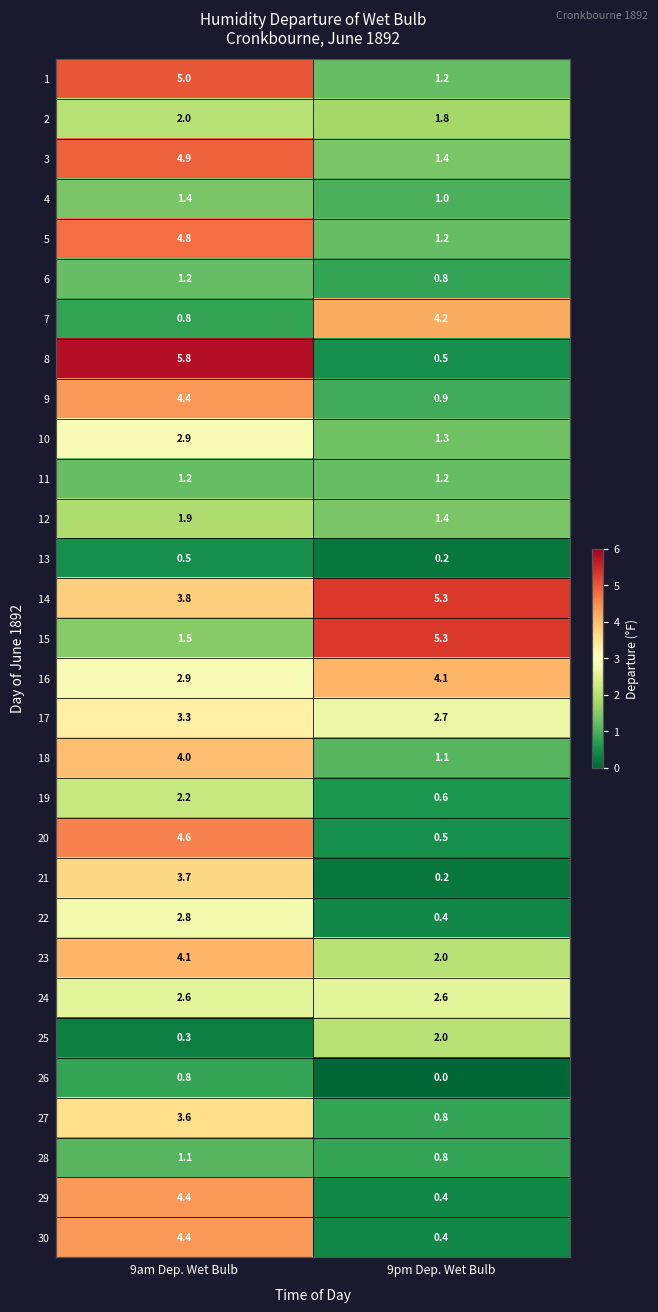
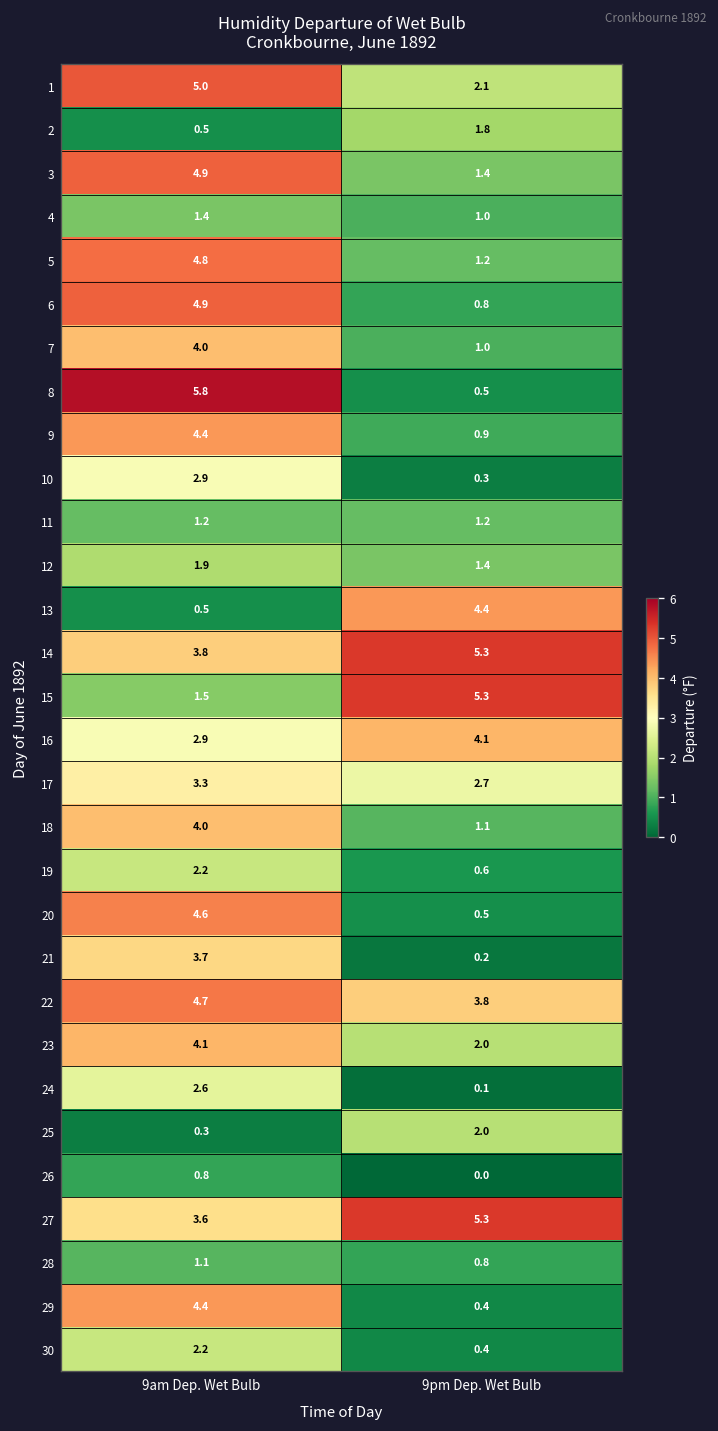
  {
    "1": {
      "9am Dep. Wet Bulb": 5.0,
-     "9pm Dep. Wet Bulb": 1.2
+     "9pm Dep. Wet Bulb": 2.1
    },
    "2": {
-     "9am Dep. Wet Bulb": 2.0,
+     "9am Dep. Wet Bulb": 0.5,
      "9pm Dep. Wet Bulb": 1.8
    },
    "3": {
      "9am Dep. Wet Bulb": 4.9,
      "9pm Dep. Wet Bulb": 1.4
    },
    "4": {
      "9am Dep. Wet Bulb": 1.4,
      "9pm Dep. Wet Bulb": 1.0
    },
    "5": {
      "9am Dep. Wet Bulb": 4.8,
      "9pm Dep. Wet Bulb": 1.2
    },
    "6": {
-     "9am Dep. Wet Bulb": 1.2,
+     "9am Dep. Wet Bulb": 4.9,
      "9pm Dep. Wet Bulb": 0.8
    },
    "7": {
-     "9am Dep. Wet Bulb": 0.8,
-     "9pm Dep. Wet Bulb": 4.2
+     "9am Dep. Wet Bulb": 4.0,
+     "9pm Dep. Wet Bulb": 1.0
    },
    "8": {
      "9am Dep. Wet Bulb": 5.8,
      "9pm Dep. Wet Bulb": 0.5
    },
    "9": {
      "9am Dep. Wet Bulb": 4.4,
      "9pm Dep. Wet Bulb": 0.9
    },
    "10": {
      "9am Dep. Wet Bulb": 2.9,
-     "9pm Dep. Wet Bulb": 1.3
+     "9pm Dep. Wet Bulb": 0.3
    },
    "11": {
      "9am Dep. Wet Bulb": 1.2,
      "9pm Dep. Wet Bulb": 1.2
    },
    "12": {
      "9am Dep. Wet Bulb": 1.9,
      "9pm Dep. Wet Bulb": 1.4
    },
    "13": {
      "9am Dep. Wet Bulb": 0.5,
-     "9pm Dep. Wet Bulb": 0.2
+     "9pm Dep. Wet Bulb": 4.4
    },
    "14": {
      "9am Dep. Wet Bulb": 3.8,
      "9pm Dep. Wet Bulb": 5.3
    },
    "15": {
      "9am Dep. Wet Bulb": 1.5,
      "9pm Dep. Wet Bulb": 5.3
    },
    "16": {
      "9am Dep. Wet Bulb": 2.9,
      "9pm Dep. Wet Bulb": 4.1
    },
    "17": {
      "9am Dep. Wet Bulb": 3.3,
      "9pm Dep. Wet Bulb": 2.7
    },
    "18": {
      "9am Dep. Wet Bulb": 4.0,
      "9pm Dep. Wet Bulb": 1.1
    },
    "19": {
      "9am Dep. Wet Bulb": 2.2,
      "9pm Dep. Wet Bulb": 0.6
    },
    "20": {
      "9am Dep. Wet Bulb": 4.6,
      "9pm Dep. Wet Bulb": 0.5
    },
    "21": {
      "9am Dep. Wet Bulb": 3.7,
      "9pm Dep. Wet Bulb": 0.2
    },
    "22": {
-     "9am Dep. Wet Bulb": 2.8,
-     "9pm Dep. Wet Bulb": 0.4
+     "9am Dep. Wet Bulb": 4.7,
+     "9pm Dep. Wet Bulb": 3.8
    },
    "23": {
      "9am Dep. Wet Bulb": 4.1,
      "9pm Dep. Wet Bulb": 2.0
    },
    "24": {
      "9am Dep. Wet Bulb": 2.6,
-     "9pm Dep. Wet Bulb": 2.6
+     "9pm Dep. Wet Bulb": 0.1
    },
    "25": {
      "9am Dep. Wet Bulb": 0.3,
      "9pm Dep. Wet Bulb": 2.0
    },
    "26": {
      "9am Dep. Wet Bulb": 0.8,
      "9pm Dep. Wet Bulb": 0.0
    },
    "27": {
      "9am Dep. Wet Bulb": 3.6,
-     "9pm Dep. Wet Bulb": 0.8
+     "9pm Dep. Wet Bulb": 5.3
    },
    "28": {
      "9am Dep. Wet Bulb": 1.1,
      "9pm Dep. Wet Bulb": 0.8
    },
    "29": {
      "9am Dep. Wet Bulb": 4.4,
      "9pm Dep. Wet Bulb": 0.4
    },
    "30": {
-     "9am Dep. Wet Bulb": 4.4,
+     "9am Dep. Wet Bulb": 2.2,
      "9pm Dep. Wet Bulb": 0.4
    }
  }
